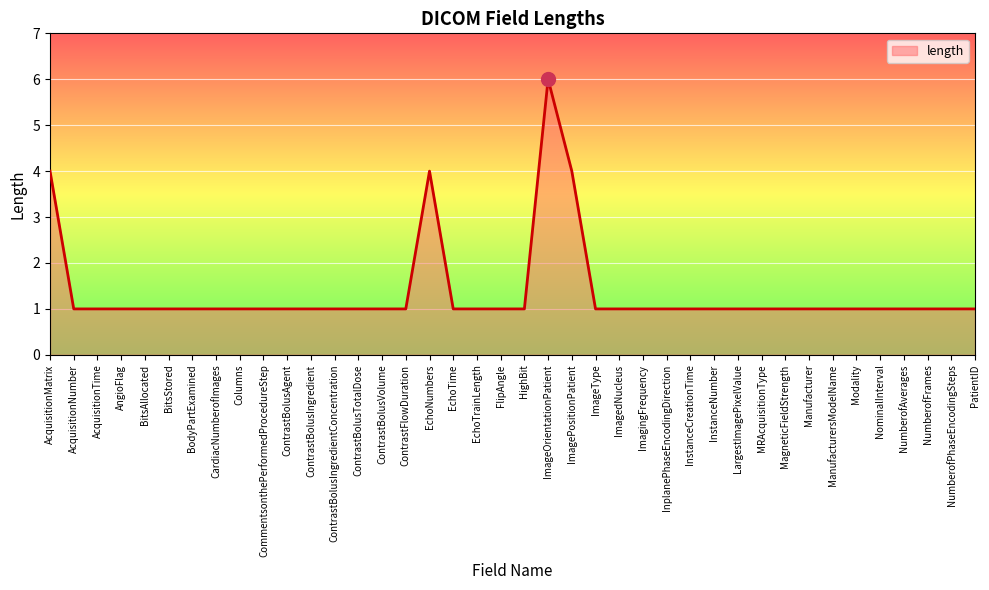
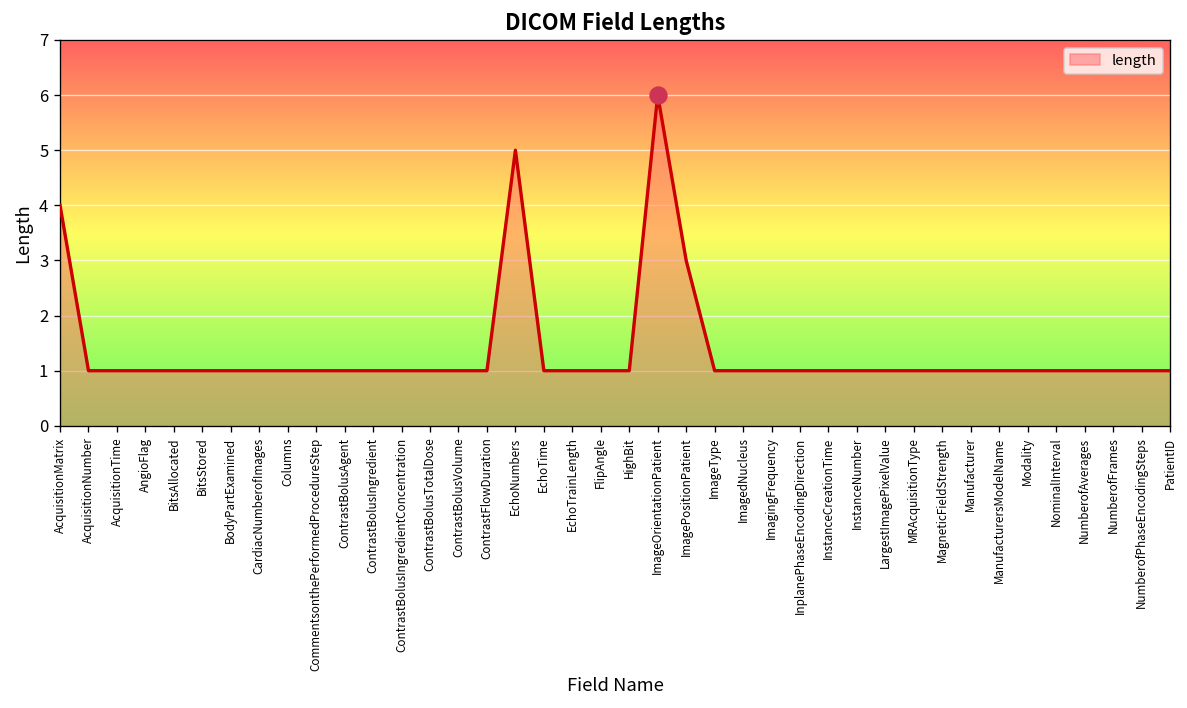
  {
    "length": {
      "AcquisitionMatrix": 4,
      "AcquisitionNumber": 1,
      "AcquisitionTime": 1,
      "AngioFlag": 1,
      "BitsAllocated": 1,
      "BitsStored": 1,
      "BodyPartExamined": 1,
      "CardiacNumberofImages": 1,
      "Columns": 1,
      "CommentsonthePerformedProcedureStep": 1,
      "ContrastBolusAgent": 1,
      "ContrastBolusIngredient": 1,
      "ContrastBolusIngredientConcentration": 1,
      "ContrastBolusTotalDose": 1,
      "ContrastBolusVolume": 1,
      "ContrastFlowDuration": 1,
-     "EchoNumbers": 4,
+     "EchoNumbers": 5,
      "EchoTime": 1,
      "EchoTrainLength": 1,
      "FlipAngle": 1,
      "HighBit": 1,
-     "ImagePositionPatient": 4,
+     "ImagePositionPatient": 3,
      "ImageType": 1,
      "ImagedNucleus": 1,
      "ImagingFrequency": 1,
      "InplanePhaseEncodingDirection": 1,
      "InstanceCreationTime": 1,
      "InstanceNumber": 1,
      "LargestImagePixelValue": 1,
      "MRAcquisitionType": 1,
      "MagneticFieldStrength": 1,
      "Manufacturer": 1,
      "ManufacturersModelName": 1,
      "Modality": 1,
      "NominalInterval": 1,
      "NumberofAverages": 1,
      "NumberofFrames": 1,
      "NumberofPhaseEncodingSteps": 1,
      "PatientID": 1
    }
  }
